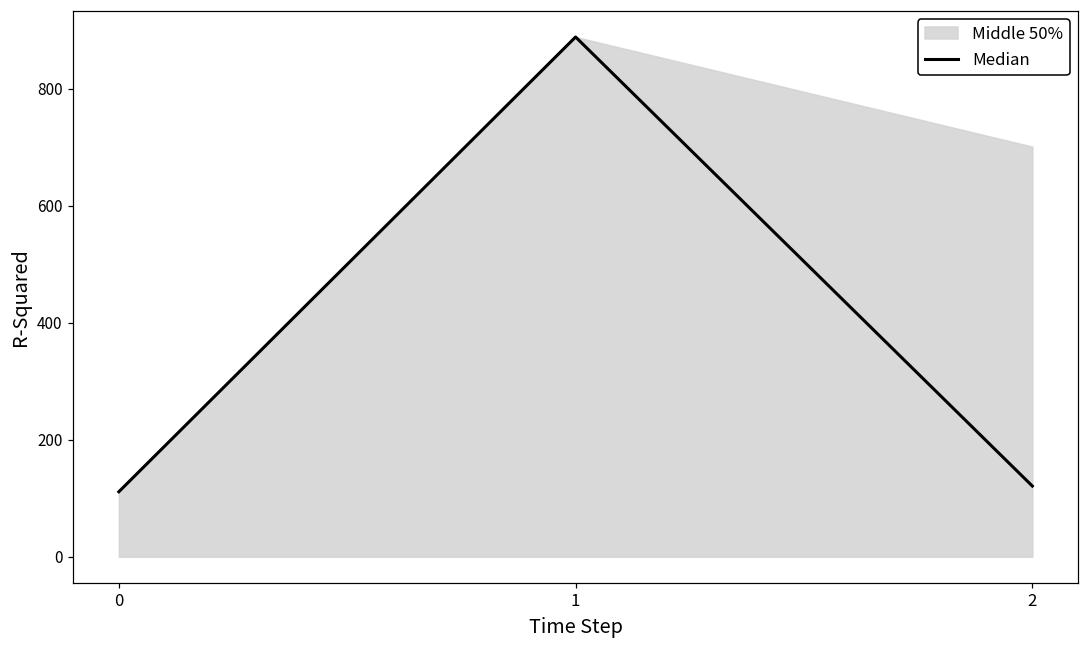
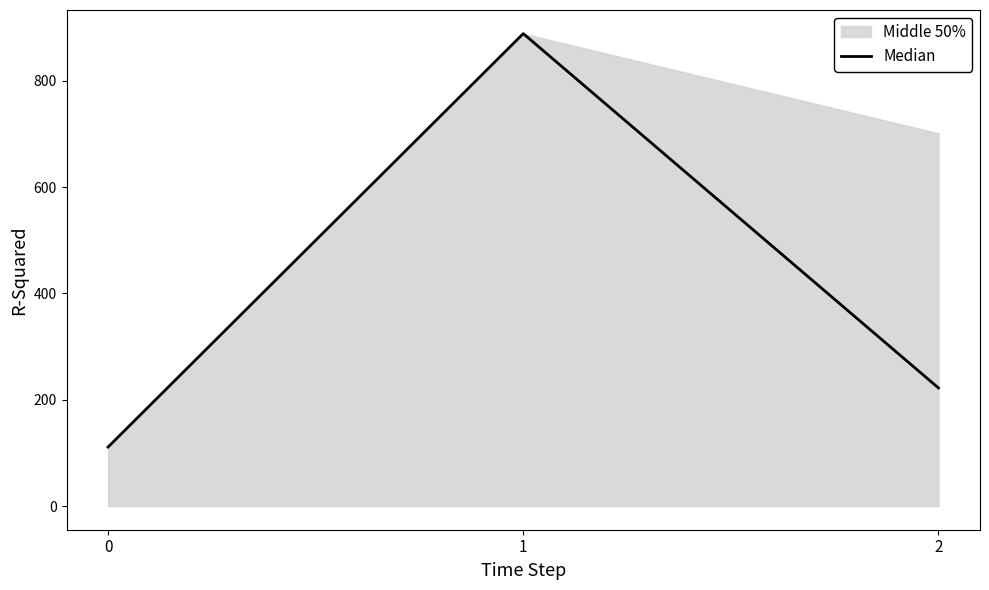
  {
    "Median": {
-     "2": 120
+     "2": 220
    },
    "Middle 50%": {
      "2": 700
    }
  }
